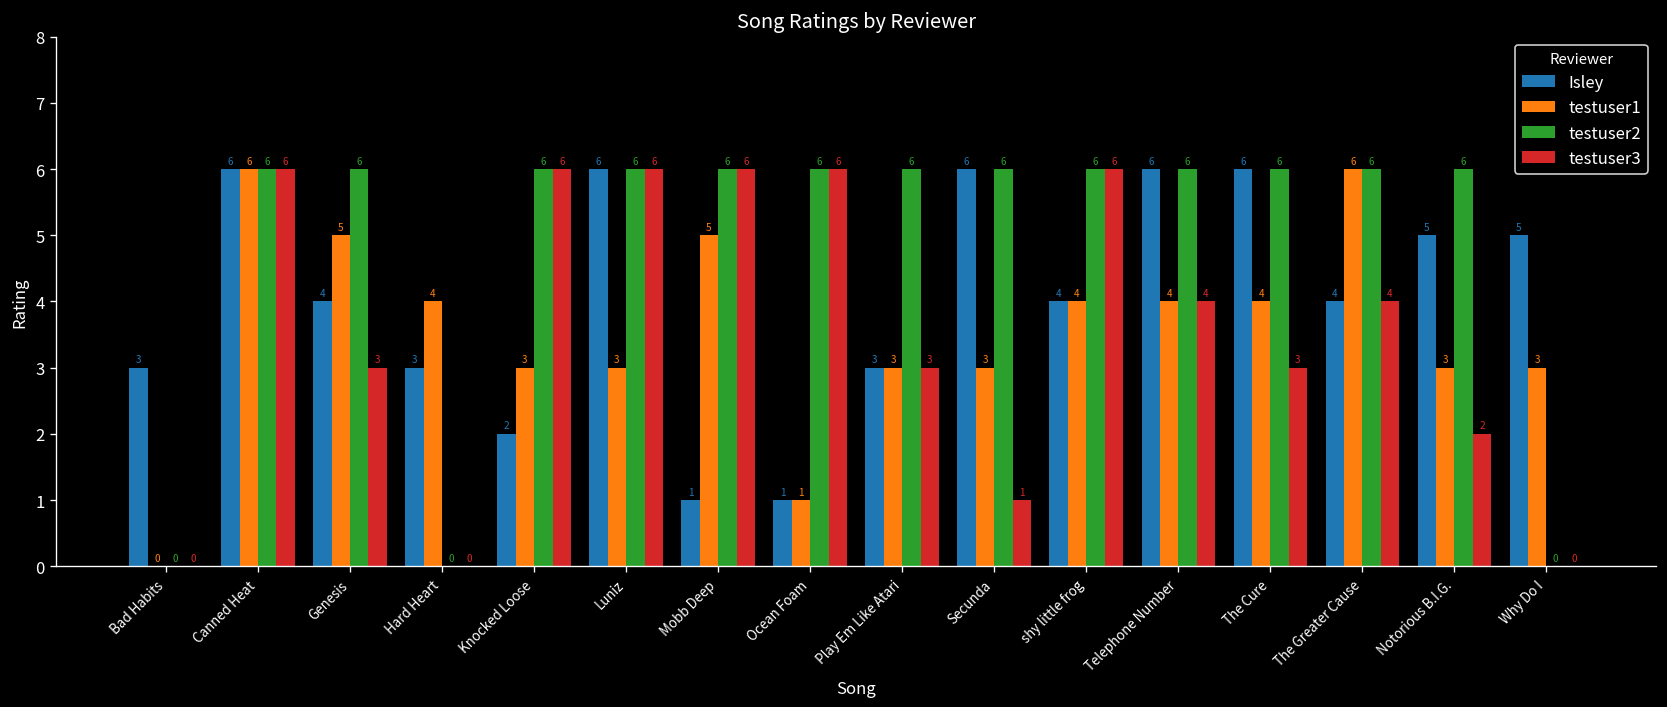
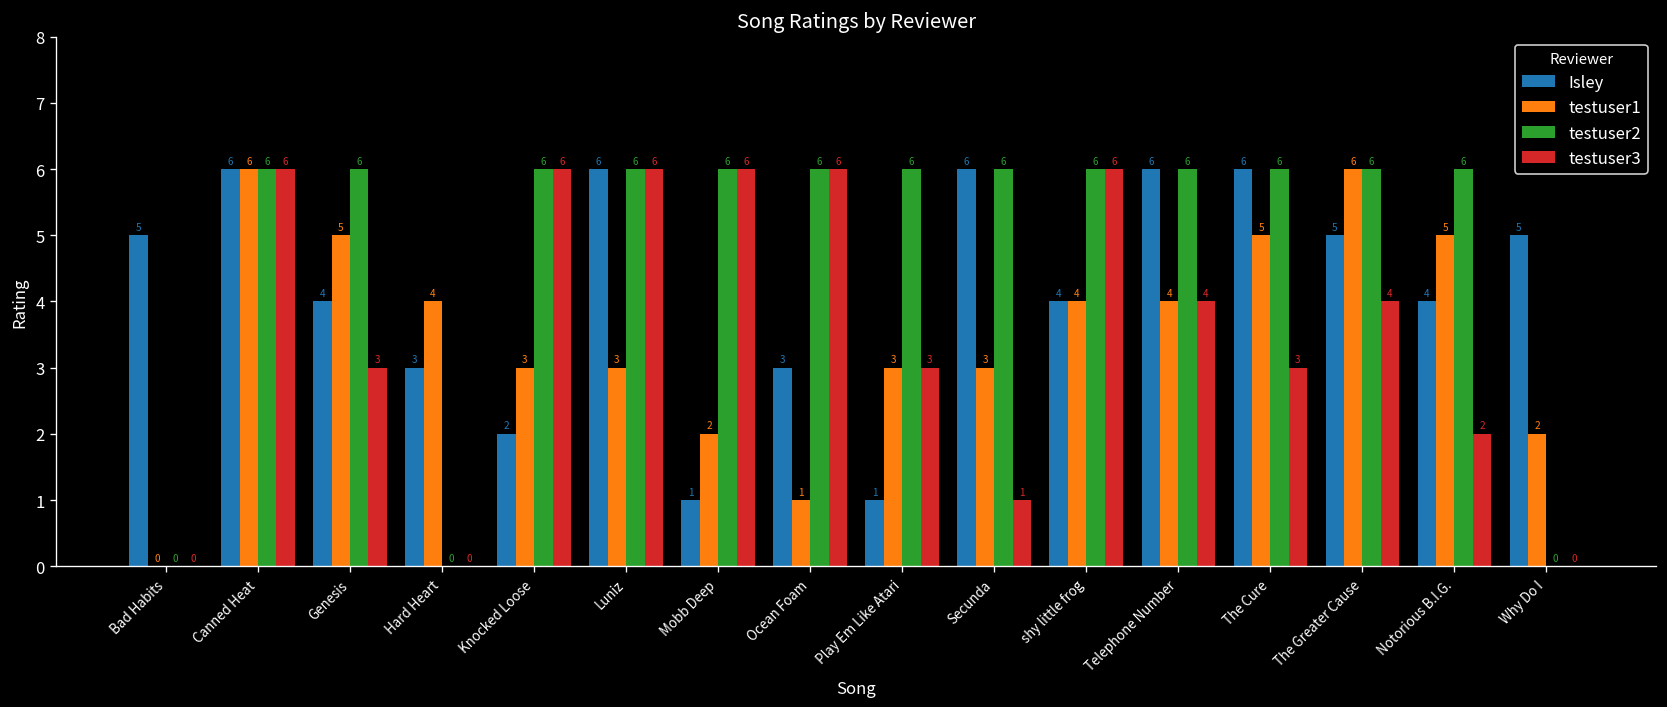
  {
    "Isley": {
-     "Bad Habits": 3,
+     "Bad Habits": 5,
      "Canned Heat": 6,
      "Genesis": 4,
      "Hard Heart": 3,
      "Knocked Loose": 2,
      "Luniz": 6,
      "Mobb Deep": 1,
-     "Ocean Foam": 1,
-     "Play Em Like Atari": 3,
+     "Ocean Foam": 3,
+     "Play Em Like Atari": 1,
      "Secunda": 6,
      "shy little frog": 4,
      "Telephone Number": 6,
      "The Cure": 6,
-     "The Greater Cause": 4,
-     "Notorious B.I.G.": 5,
+     "The Greater Cause": 5,
+     "Notorious B.I.G.": 4,
      "Why Do I": 5
    },
    "testuser1": {
      "Bad Habits": 0,
      "Canned Heat": 6,
      "Genesis": 5,
      "Hard Heart": 4,
      "Knocked Loose": 3,
      "Luniz": 3,
-     "Mobb Deep": 5,
+     "Mobb Deep": 2,
      "Ocean Foam": 1,
      "Play Em Like Atari": 3,
      "Secunda": 3,
      "shy little frog": 4,
      "Telephone Number": 4,
-     "The Cure": 4,
+     "The Cure": 5,
      "The Greater Cause": 6,
-     "Notorious B.I.G.": 3,
-     "Why Do I": 3
+     "Notorious B.I.G.": 5,
+     "Why Do I": 2
    },
    "testuser2": {
      "Bad Habits": 0,
      "Canned Heat": 6,
      "Genesis": 6,
      "Hard Heart": 0,
      "Knocked Loose": 6,
      "Luniz": 6,
      "Mobb Deep": 6,
      "Ocean Foam": 6,
      "Play Em Like Atari": 6,
      "Secunda": 6,
      "shy little frog": 6,
      "Telephone Number": 6,
      "The Cure": 6,
      "The Greater Cause": 6,
      "Notorious B.I.G.": 6,
      "Why Do I": 0
    },
    "testuser3": {
      "Bad Habits": 0,
      "Canned Heat": 6,
      "Genesis": 3,
      "Hard Heart": 0,
      "Knocked Loose": 6,
      "Luniz": 6,
      "Mobb Deep": 6,
      "Ocean Foam": 6,
      "Play Em Like Atari": 3,
      "Secunda": 1,
      "shy little frog": 6,
      "Telephone Number": 4,
      "The Cure": 3,
      "The Greater Cause": 4,
      "Notorious B.I.G.": 2,
      "Why Do I": 0
    }
  }
